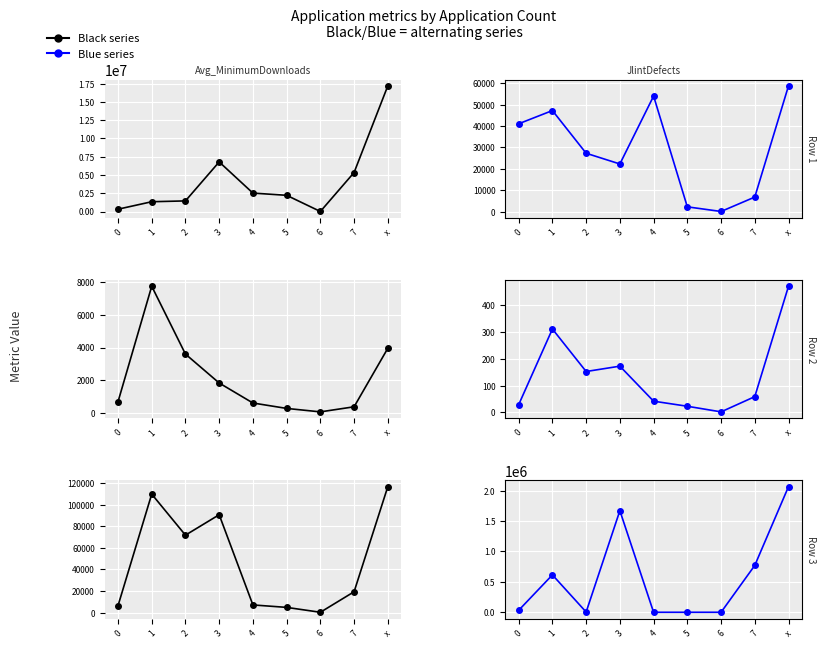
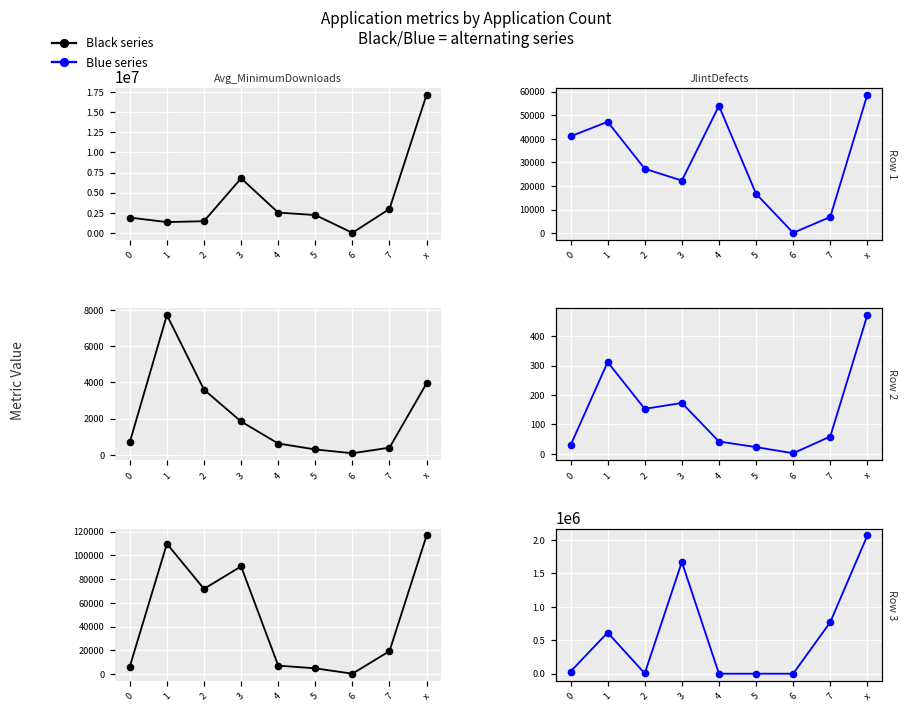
  {
    "Avg_MinimumDownloads": {
-     "0": 0,
+     "0": 2000000,
      "1": 1000000,
      "2": 1000000,
      "3": 7000000,
      "4": 3000000,
      "5": 2000000,
      "6": 0,
-     "7": 5000000,
+     "7": 3000000,
      "x": 17000000
    },
    "JlintDefects": {
      "0": 41000,
      "1": 47000,
      "2": 27000,
      "3": 22000,
      "4": 54000,
-     "5": 2000,
+     "5": 17000,
      "6": 0,
      "7": 7000,
      "x": 59000
    }
  }
